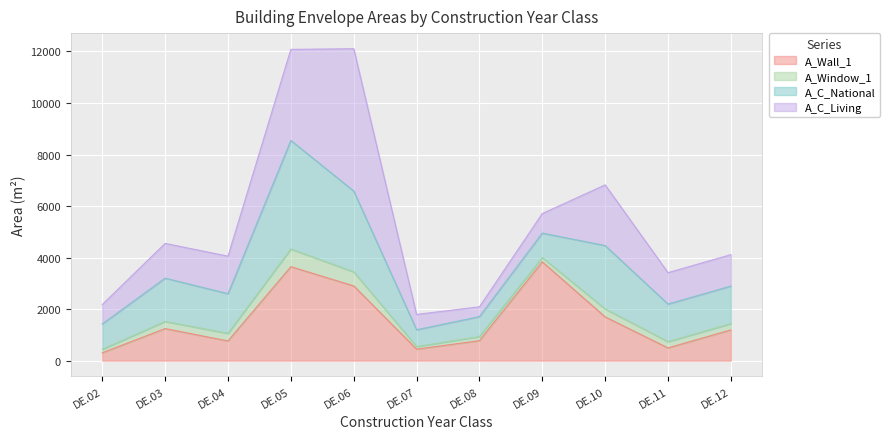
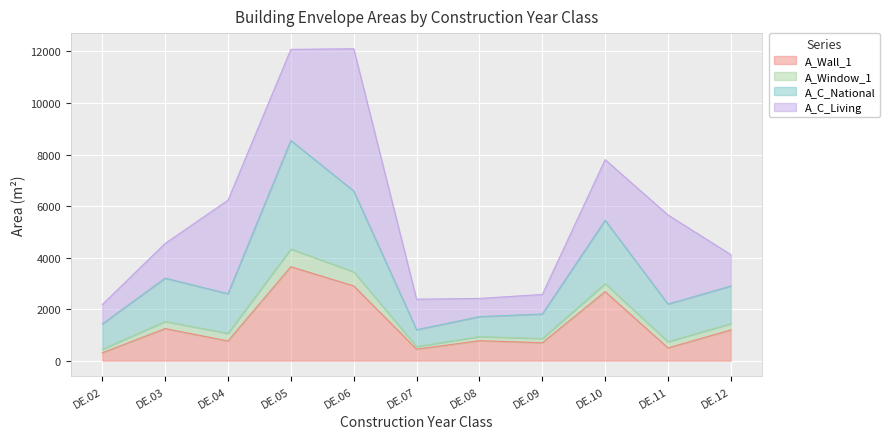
  {
    "A_Wall_1": {
      "DE.02": 300,
      "DE.03": 1200,
      "DE.04": 800,
      "DE.05": 3600,
      "DE.06": 2900,
      "DE.08": 800,
-     "DE.09": 3800,
-     "DE.10": 1700,
+     "DE.09": 700,
+     "DE.10": 2700,
      "DE.11": 500,
      "DE.12": 1200
    },
    "A_C_Living": {
      "DE.02": 800,
      "DE.03": 1300,
-     "DE.04": 1500,
+     "DE.04": 3600,
      "DE.05": 3500,
      "DE.06": 5500,
-     "DE.07": 600,
-     "DE.08": 400,
+     "DE.07": 1200,
+     "DE.08": 700,
      "DE.09": 800,
      "DE.10": 2400,
-     "DE.11": 1200,
+     "DE.11": 3500,
      "DE.12": 1200
    }
  }
